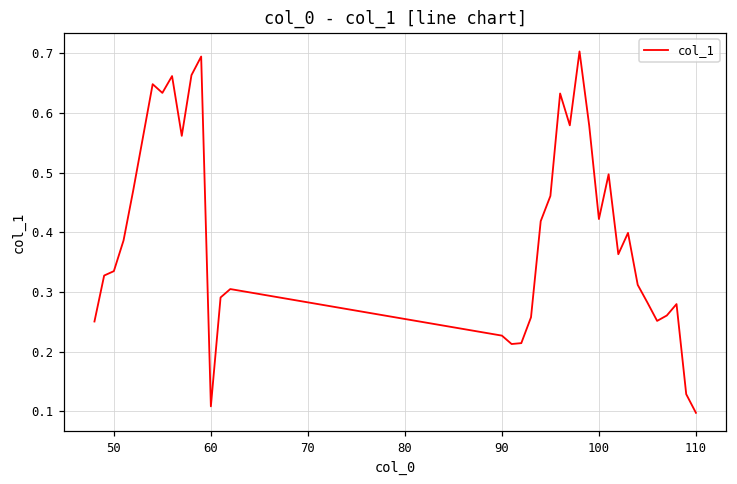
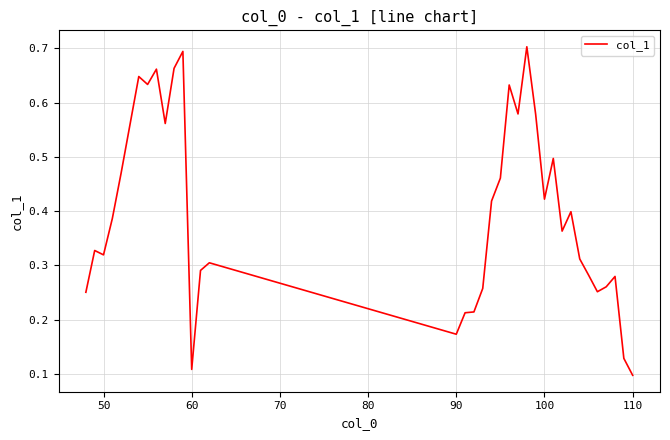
  {
-   "50": 0.33,
+   "50": 0.32,
    "60": 0.11,
-   "90": 0.23,
+   "90": 0.17,
    "100": 0.42,
    "110": 0.10
  }
